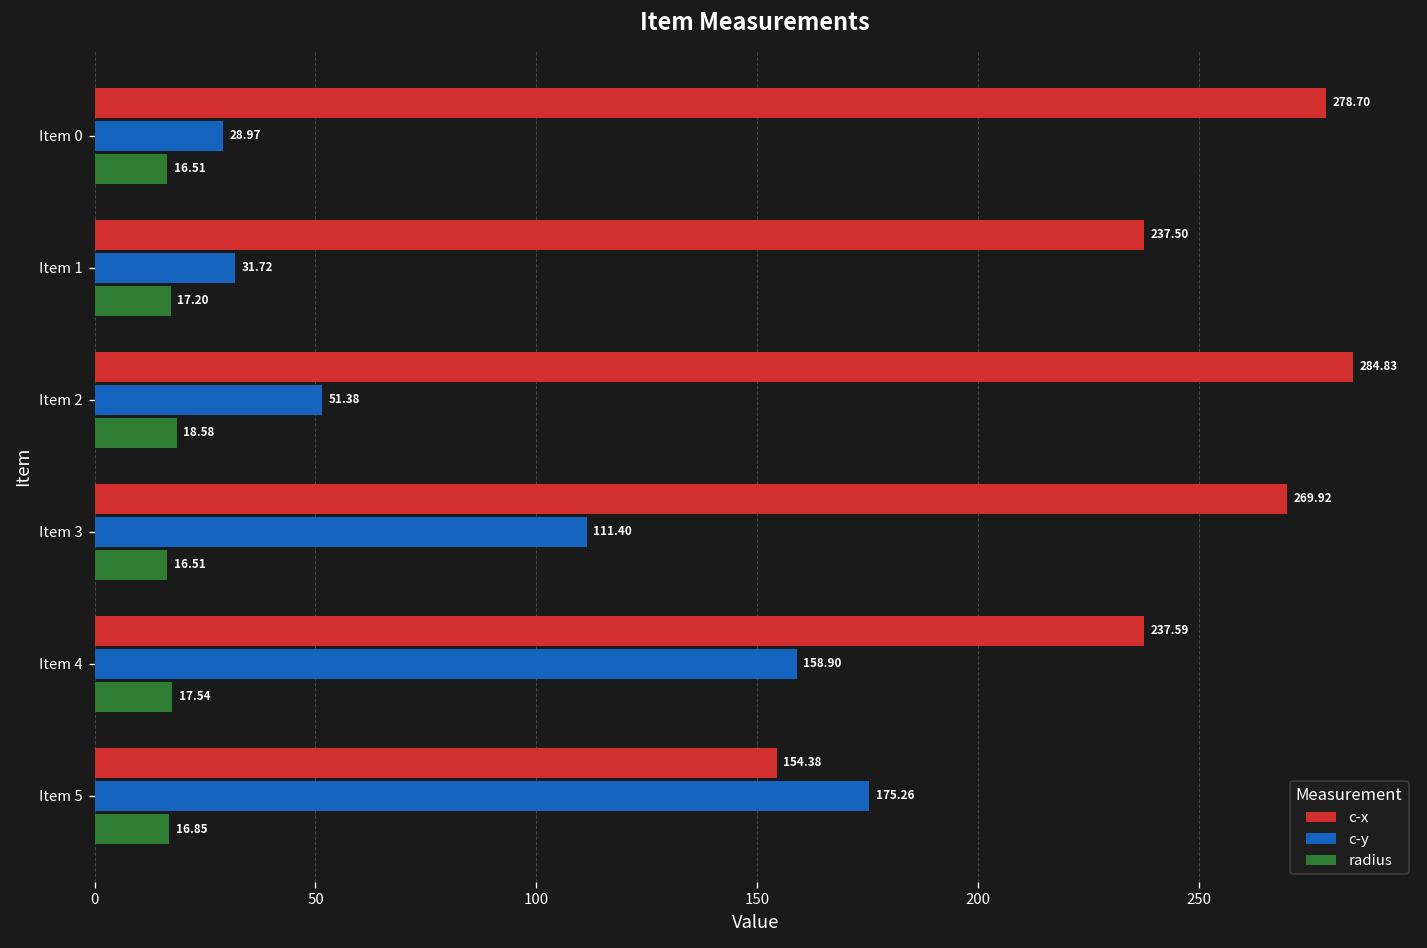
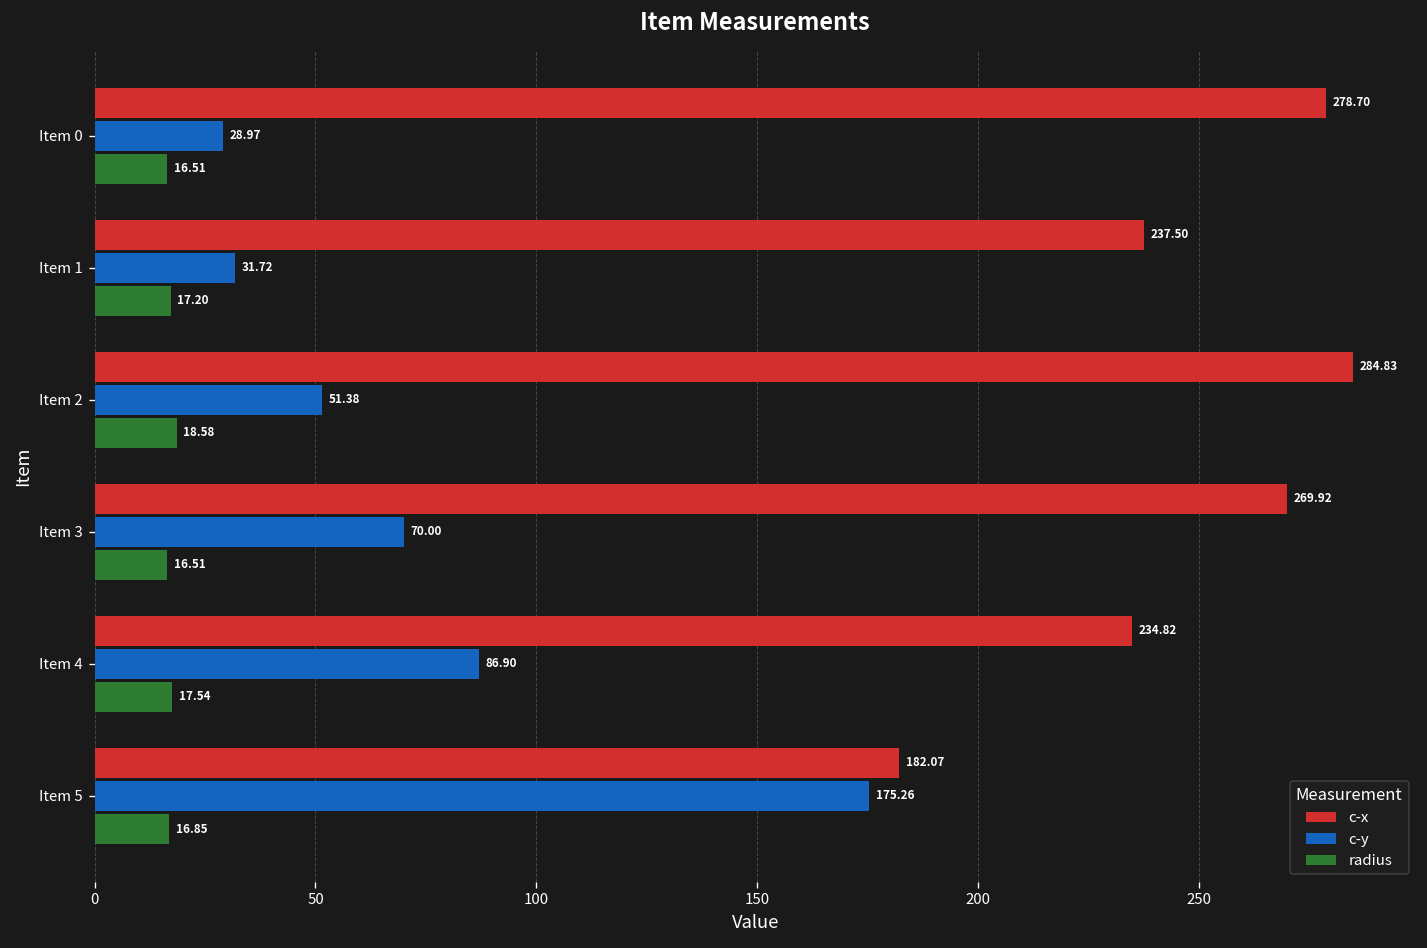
  {
    "c-x": {
      "Item 0": 278.70,
      "Item 1": 237.50,
      "Item 2": 284.83,
      "Item 3": 269.92,
-     "Item 4": 237.59,
-     "Item 5": 154.38
+     "Item 4": 234.82,
+     "Item 5": 182.07
    },
    "c-y": {
      "Item 0": 28.97,
      "Item 1": 31.72,
      "Item 2": 51.38,
-     "Item 3": 111.40,
-     "Item 4": 158.90,
+     "Item 3": 70.00,
+     "Item 4": 86.90,
      "Item 5": 175.26
    },
    "radius": {
      "Item 0": 16.51,
      "Item 1": 17.20,
      "Item 2": 18.58,
      "Item 3": 16.51,
      "Item 4": 17.54,
      "Item 5": 16.85
    }
  }
